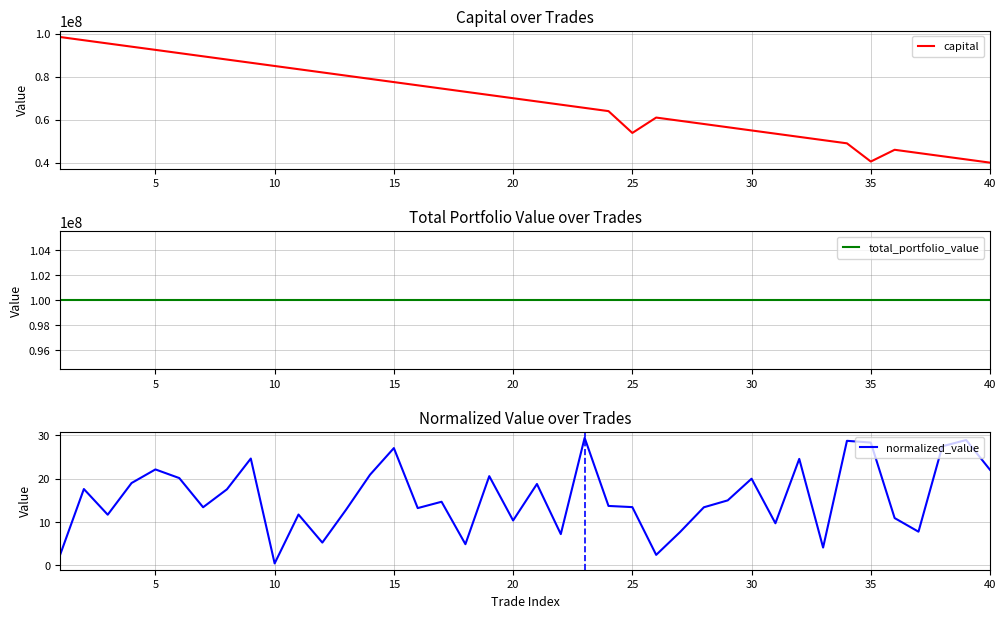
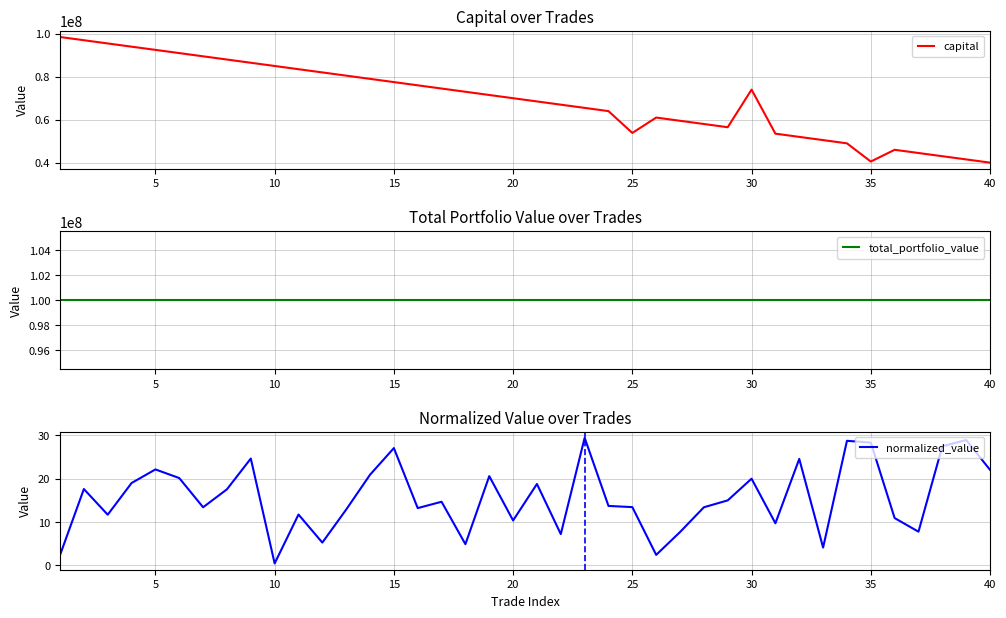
  {
    "Capital over Trades": {
      "5": 93000000,
      "10": 85000000,
      "15": 78000000,
      "20": 70000000,
      "25": 54000000,
-     "30": 55000000,
+     "30": 74000000,
      "35": 41000000,
      "40": 40000000
    },
    "Total Portfolio Value over Trades": {
      "5": 100000000,
      "10": 100000000,
      "15": 100000000,
      "20": 100000000,
      "25": 100000000,
      "30": 100000000,
      "35": 100000000,
      "40": 100000000
    },
    "Normalized Value over Trades": {
      "5": 22,
      "10": 0,
      "15": 27,
      "20": 10,
      "25": 13,
      "30": 20,
      "40": 22
    }
  }
